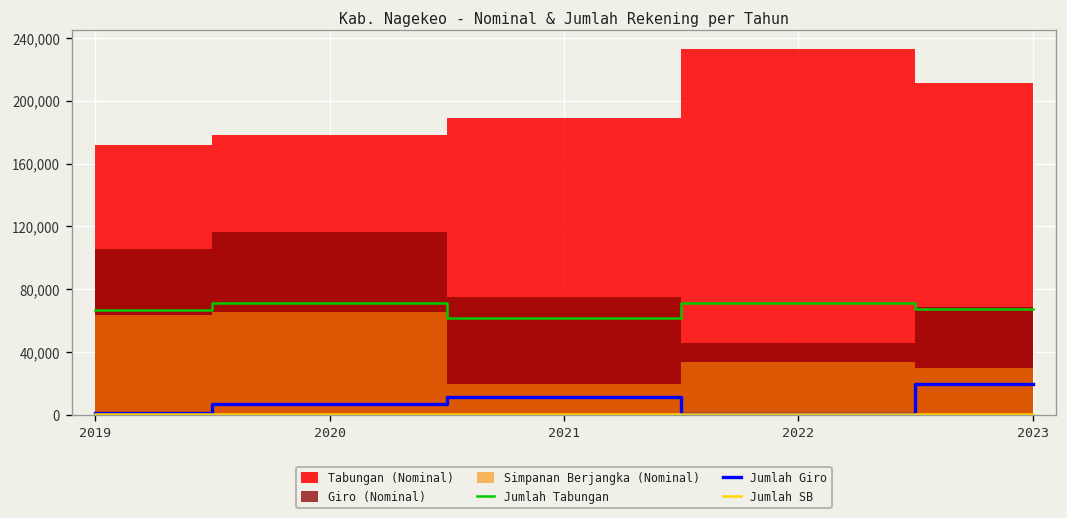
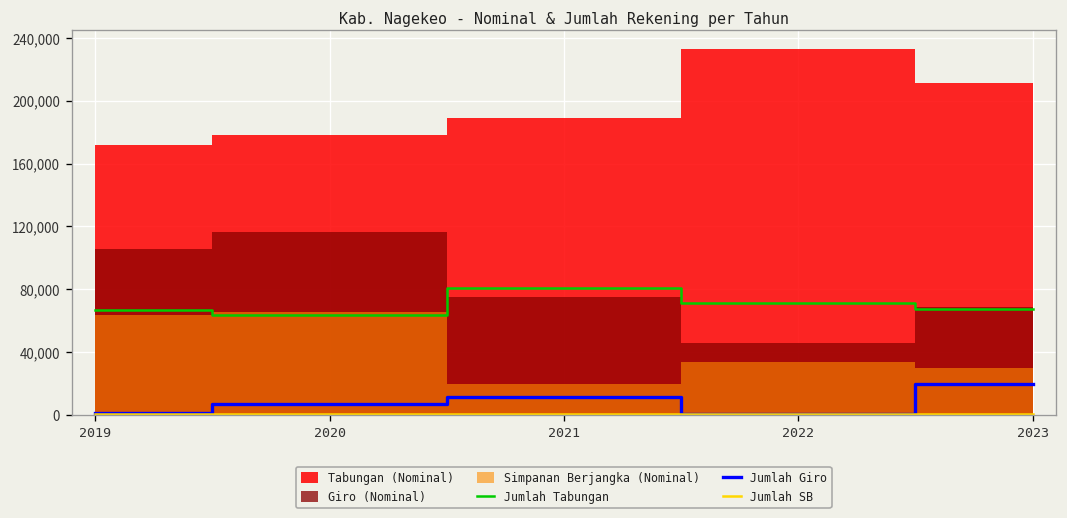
  {
    "Jumlah Tabungan": {
      "2019": "67,000",
-     "2020": "71,000",
-     "2021": "61,000",
+     "2020": "64,000",
+     "2021": "81,000",
      "2022": "71,000"
    },
    "Jumlah Giro": {
      "2020": "7,000",
      "2021": "11,000",
      "2023": "20,000"
    },
    "Jumlah SB": {
      "2020": "0",
      "2021": "0",
      "2023": "0"
    }
  }
